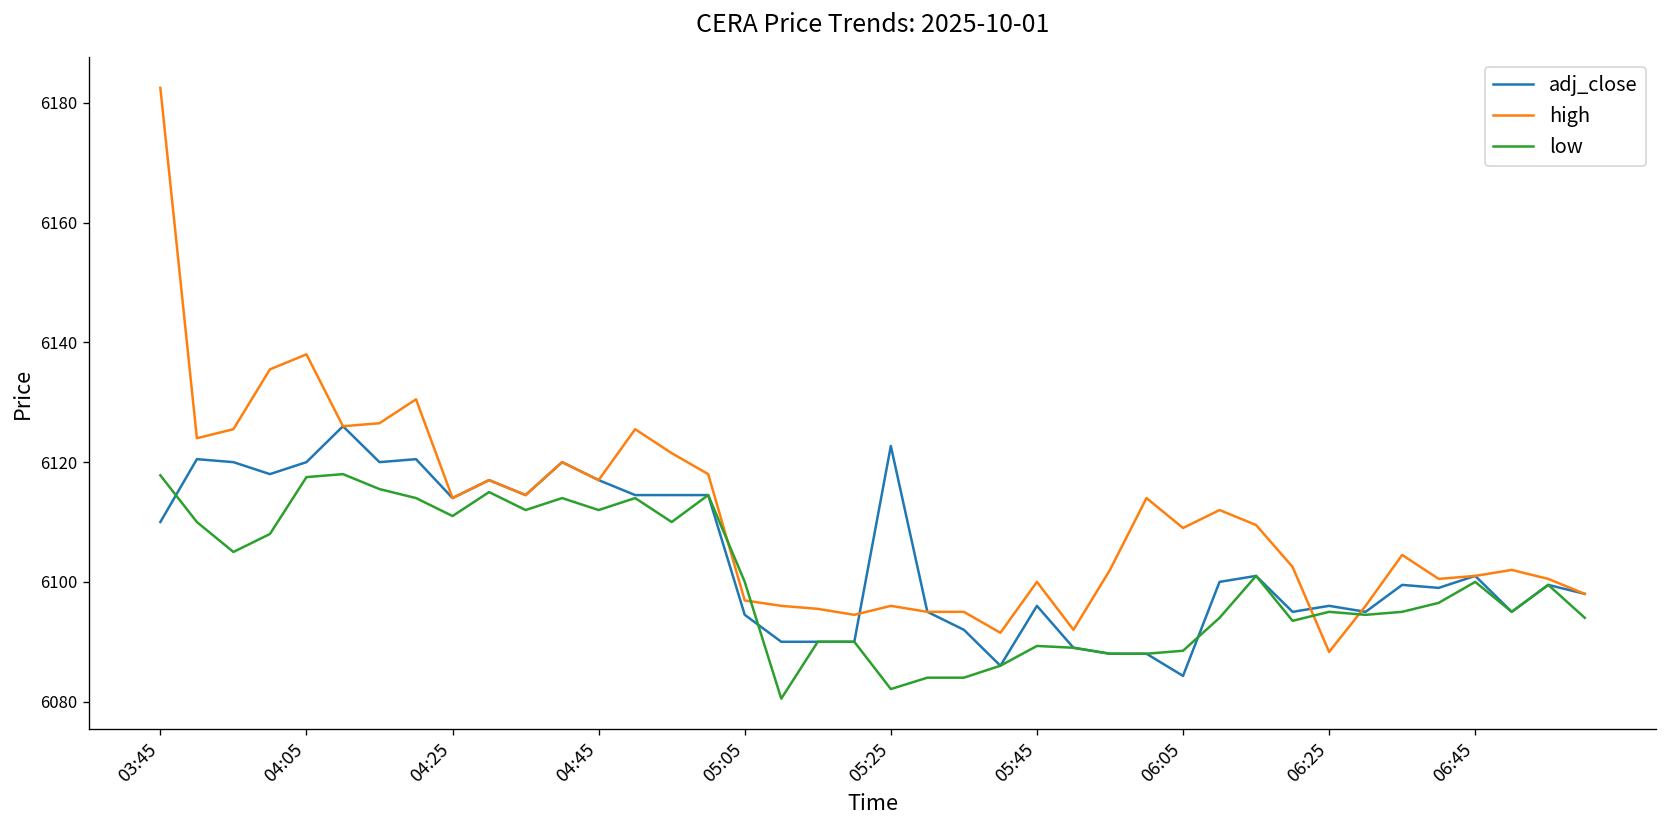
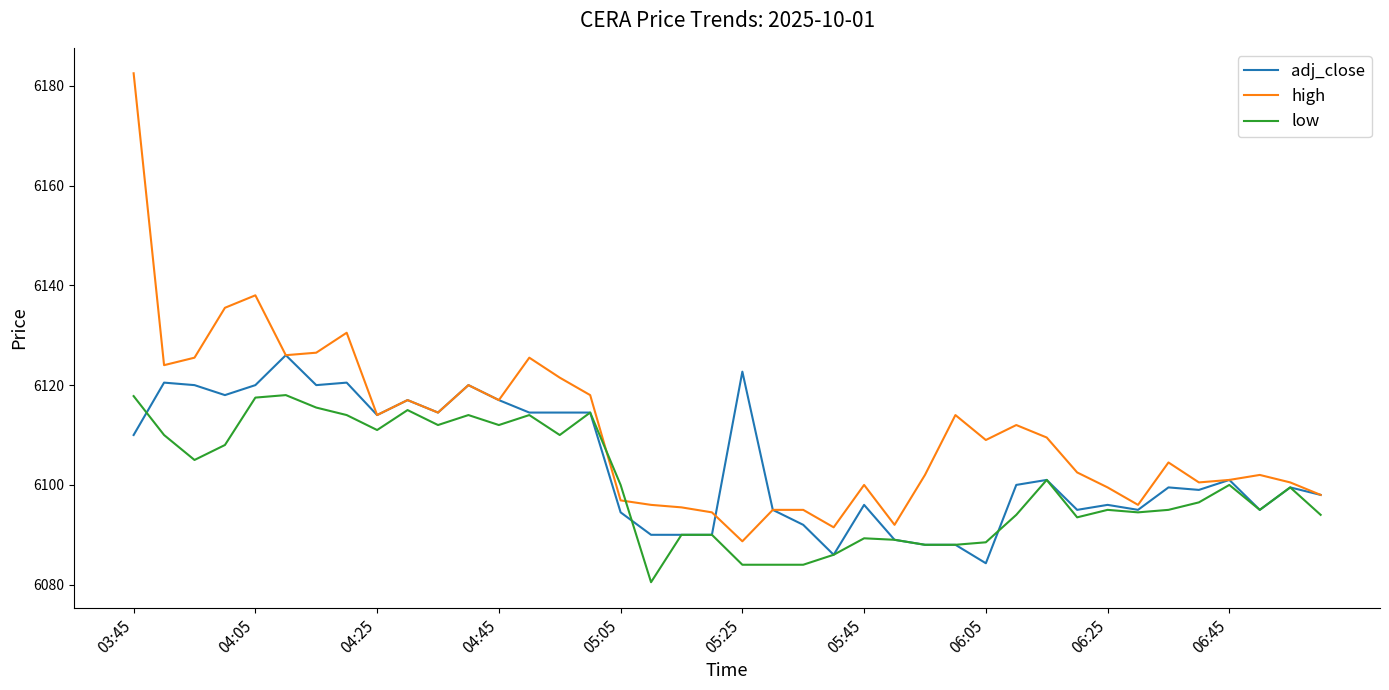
  {
    "adj_close": {
      "03:45": 6110,
      "04:05": 6120,
      "05:05": 6095,
      "05:25": 6123,
      "05:45": 6096,
      "06:05": 6084,
      "06:25": 6096
    },
    "high": {
      "03:45": 6183,
      "04:05": 6138,
      "05:05": 6097,
-     "05:25": 6096,
+     "05:25": 6089,
      "05:45": 6100,
      "06:05": 6109,
-     "06:25": 6088
+     "06:25": 6100
    },
    "low": {
      "03:45": 6118,
      "04:05": 6118,
      "04:25": 6111,
      "04:45": 6112,
      "05:05": 6100,
-     "05:25": 6082,
+     "05:25": 6084,
      "05:45": 6089,
      "06:05": 6089,
      "06:25": 6095,
      "06:45": 6100
    }
  }
